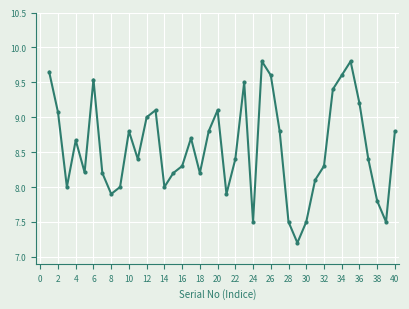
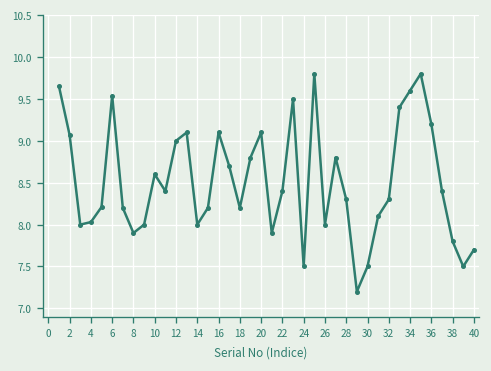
  {
    "2": 9.1,
-   "4": 8.7,
+   "4": 8.0,
    "6": 9.5,
    "8": 7.9,
-   "10": 8.8,
+   "10": 8.6,
    "12": 9.0,
    "14": 8.0,
-   "16": 8.3,
+   "16": 9.1,
    "18": 8.2,
    "20": 9.1,
    "22": 8.4,
    "24": 7.5,
-   "26": 9.6,
-   "28": 7.5,
+   "26": 8.0,
+   "28": 8.3,
    "30": 7.5,
    "32": 8.3,
    "34": 9.6,
    "36": 9.2,
    "38": 7.8,
-   "40": 8.8
+   "40": 7.7
  }
